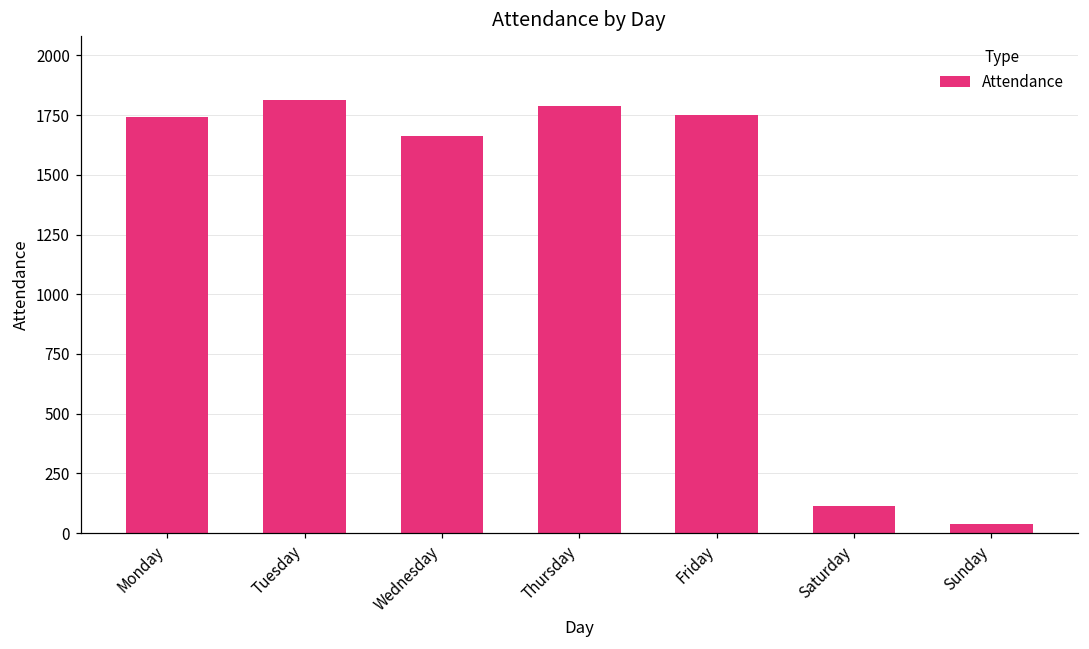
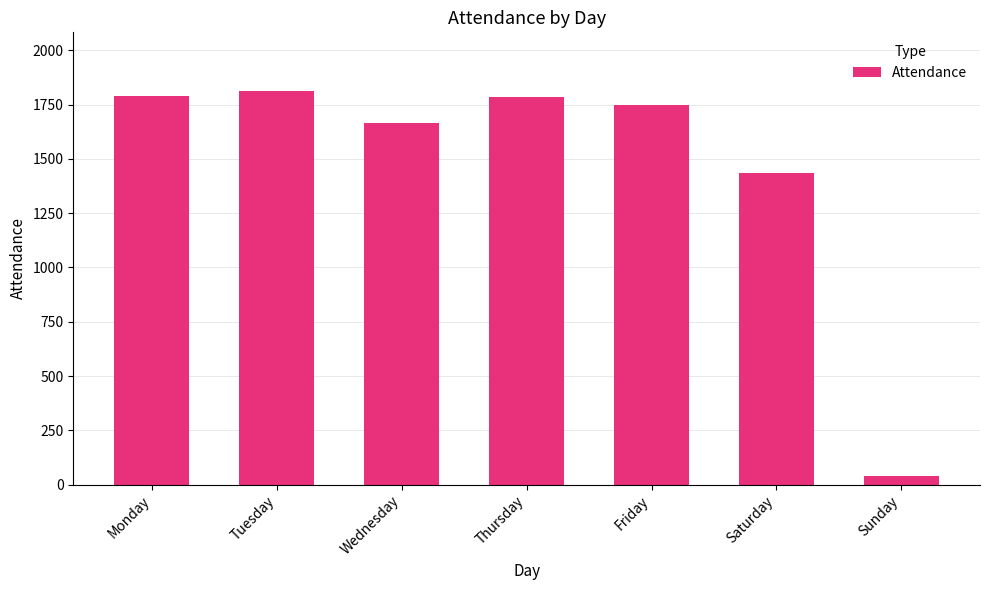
  {
-   "Monday": 1740,
+   "Monday": 1790,
    "Tuesday": 1810,
    "Wednesday": 1660,
    "Thursday": 1790,
    "Friday": 1750,
-   "Saturday": 110,
+   "Saturday": 1430,
    "Sunday": 40
  }
